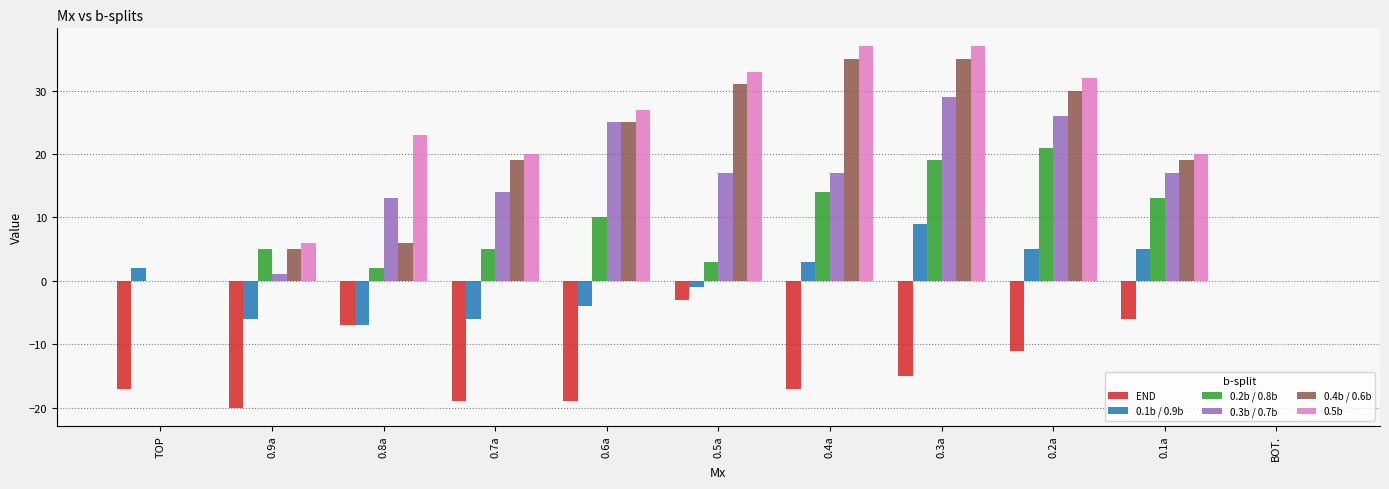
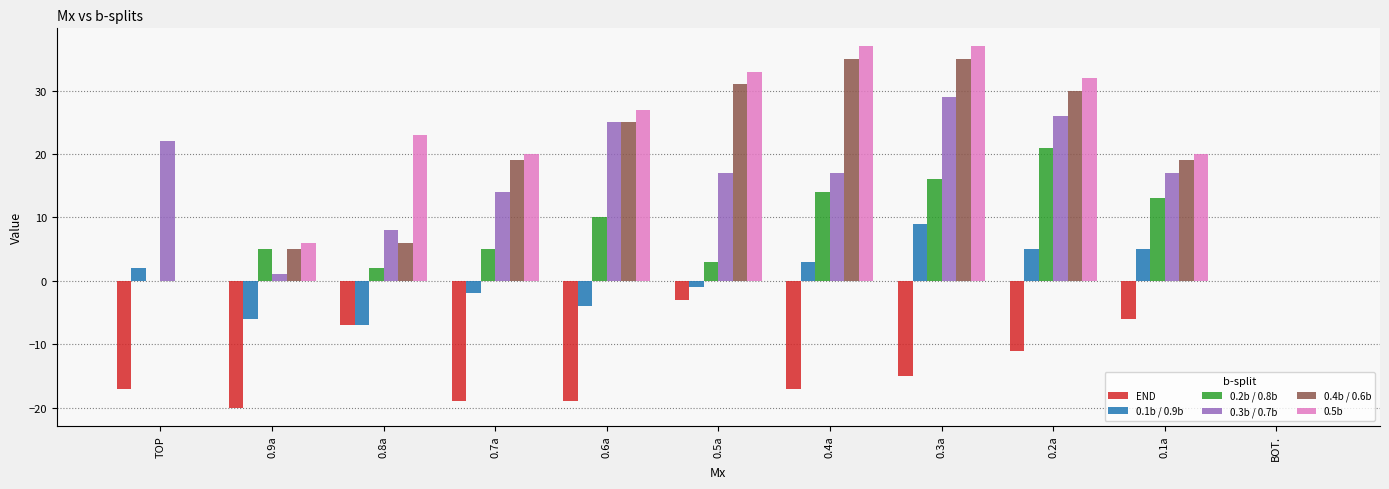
  {
    "END": {
      "TOP": -17,
      "0.9a": -20,
      "0.8a": -7,
      "0.7a": -19,
      "0.6a": -19,
      "0.5a": -3,
      "0.4a": -17,
      "0.3a": -15,
      "0.2a": -11,
      "0.1a": -6,
      "BOT.": 0
    },
    "0.1b / 0.9b": {
      "TOP": 2,
      "0.9a": -6,
      "0.8a": -7,
-     "0.7a": -6,
+     "0.7a": -2,
      "0.6a": -4,
      "0.5a": -1,
      "0.4a": 3,
      "0.3a": 9,
      "0.2a": 5,
      "0.1a": 5,
      "BOT.": 0
    },
    "0.2b / 0.8b": {
      "TOP": 0,
      "0.9a": 5,
      "0.8a": 2,
      "0.7a": 5,
      "0.6a": 10,
      "0.5a": 3,
      "0.4a": 14,
-     "0.3a": 19,
+     "0.3a": 16,
      "0.2a": 21,
      "0.1a": 13,
      "BOT.": 0
    },
    "0.3b / 0.7b": {
-     "TOP": 0,
+     "TOP": 22,
      "0.9a": 1,
-     "0.8a": 13,
+     "0.8a": 8,
      "0.7a": 14,
      "0.6a": 25,
      "0.5a": 17,
      "0.4a": 17,
      "0.3a": 29,
      "0.2a": 26,
      "0.1a": 17,
      "BOT.": 0
    },
    "0.4b / 0.6b": {
      "TOP": 0,
      "0.9a": 5,
      "0.8a": 6,
      "0.7a": 19,
      "0.6a": 25,
      "0.5a": 31,
      "0.4a": 35,
      "0.3a": 35,
      "0.2a": 30,
      "0.1a": 19,
      "BOT.": 0
    },
    "0.5b": {
      "TOP": 0,
      "0.9a": 6,
      "0.8a": 23,
      "0.7a": 20,
      "0.6a": 27,
      "0.5a": 33,
      "0.4a": 37,
      "0.3a": 37,
      "0.2a": 32,
      "0.1a": 20,
      "BOT.": 0
    }
  }
